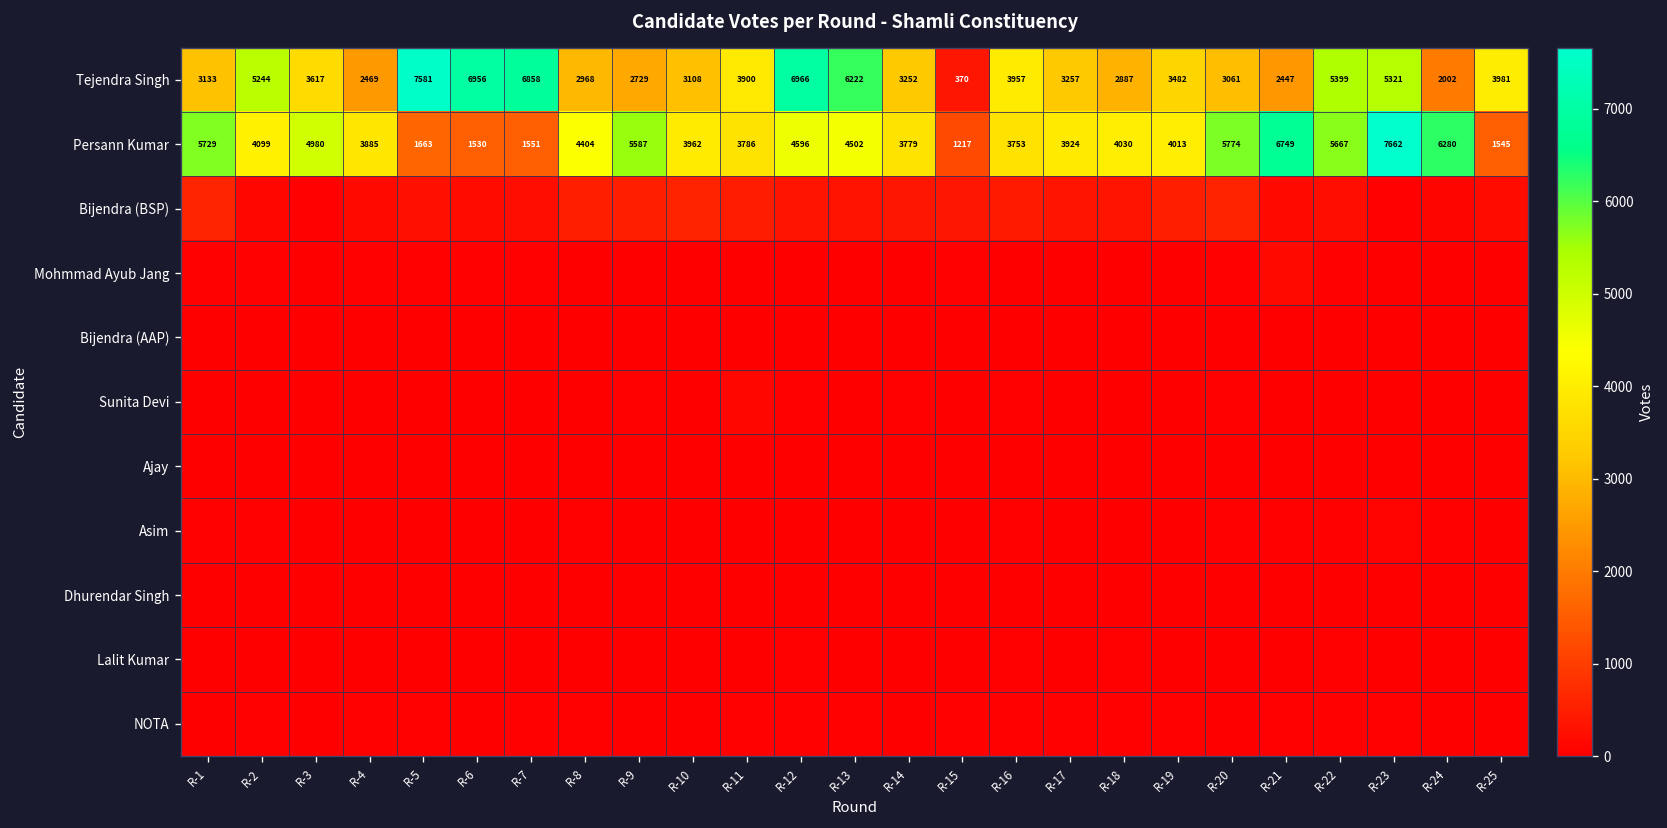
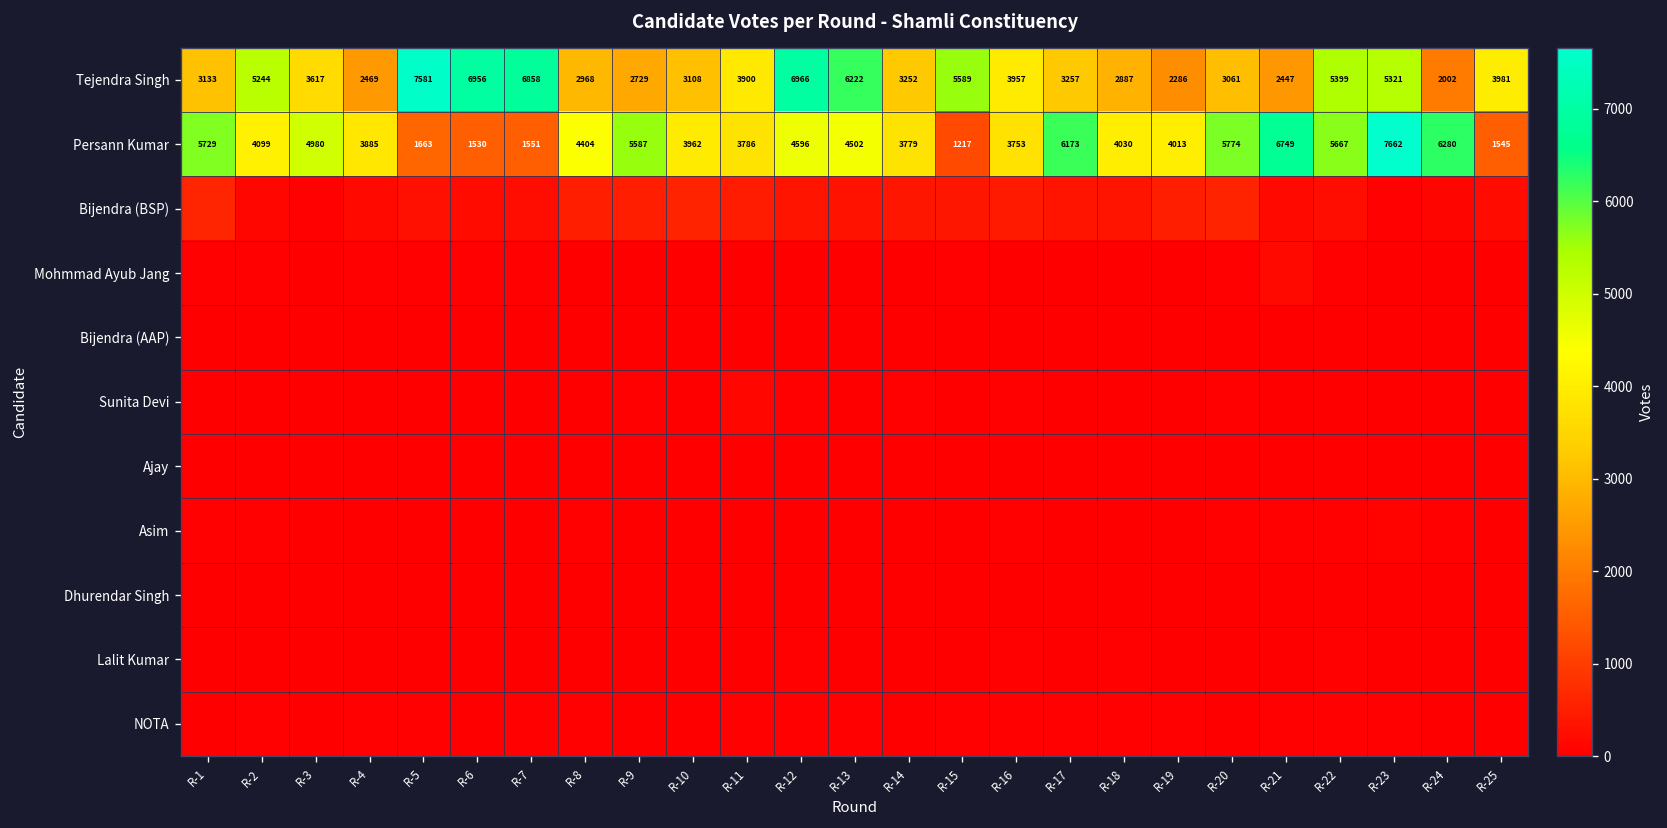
  {
    "Tejendra Singh": {
      "R-1": 3133,
      "R-2": 5244,
      "R-3": 3617,
      "R-4": 2469,
      "R-5": 7581,
      "R-6": 6956,
      "R-7": 6858,
      "R-8": 2968,
      "R-9": 2729,
      "R-10": 3108,
      "R-11": 3900,
      "R-12": 6966,
      "R-13": 6222,
      "R-14": 3252,
-     "R-15": 370,
+     "R-15": 5589,
      "R-16": 3957,
      "R-17": 3257,
      "R-18": 2887,
-     "R-19": 3482,
+     "R-19": 2286,
      "R-20": 3061,
      "R-21": 2447,
      "R-22": 5399,
      "R-23": 5321,
      "R-24": 2002,
      "R-25": 3981
    },
    "Persann Kumar": {
      "R-1": 5729,
      "R-2": 4099,
      "R-3": 4980,
      "R-4": 3885,
      "R-5": 1663,
      "R-6": 1530,
      "R-7": 1551,
      "R-8": 4404,
      "R-9": 5587,
      "R-10": 3962,
      "R-11": 3786,
      "R-12": 4596,
      "R-13": 4502,
      "R-14": 3779,
      "R-15": 1217,
      "R-16": 3753,
-     "R-17": 3924,
+     "R-17": 6173,
      "R-18": 4030,
      "R-19": 4013,
      "R-20": 5774,
      "R-21": 6749,
      "R-22": 5667,
      "R-23": 7662,
      "R-24": 6280,
      "R-25": 1545
    }
  }
